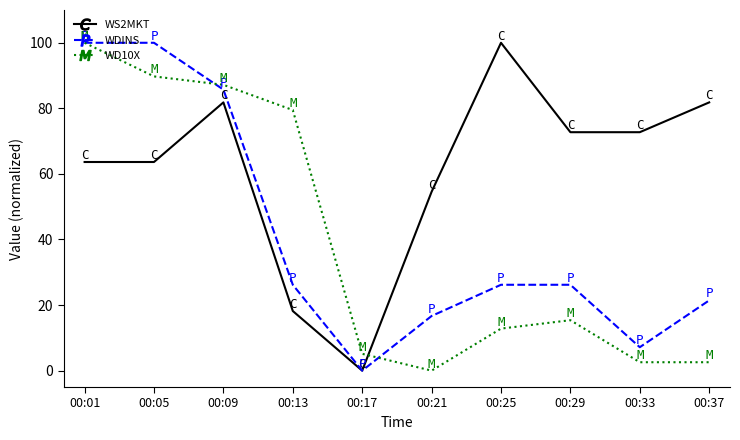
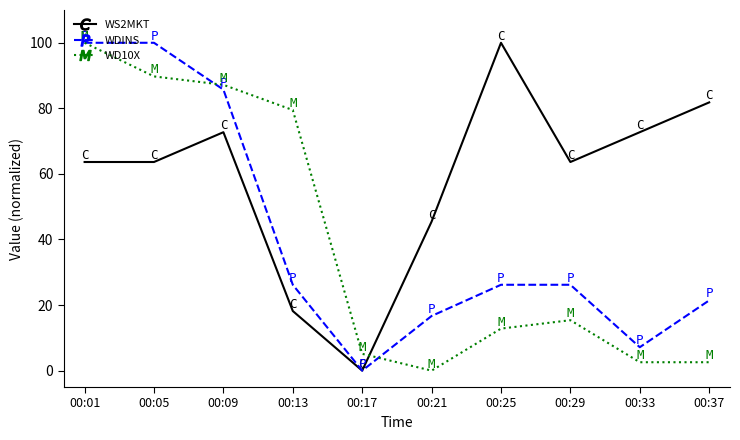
  {
    "WS2MKT": {
      "00:01": 64,
      "00:05": 64,
-     "00:09": 82,
+     "00:09": 73,
      "00:13": 18,
-     "00:21": 55,
+     "00:21": 45,
      "00:25": 100,
-     "00:29": 73,
+     "00:29": 64,
      "00:33": 73,
      "00:37": 82
    },
    "WDINS": {
      "00:05": 100,
      "00:09": 86,
      "00:13": 26,
      "00:21": 17,
      "00:25": 26,
      "00:29": 26,
      "00:33": 7,
      "00:37": 21
    },
    "WD10X": {
      "00:05": 90,
      "00:09": 87,
      "00:13": 79,
      "00:17": 5,
      "00:21": 0,
      "00:25": 13,
      "00:29": 15,
      "00:33": 3,
      "00:37": 3
    }
  }
